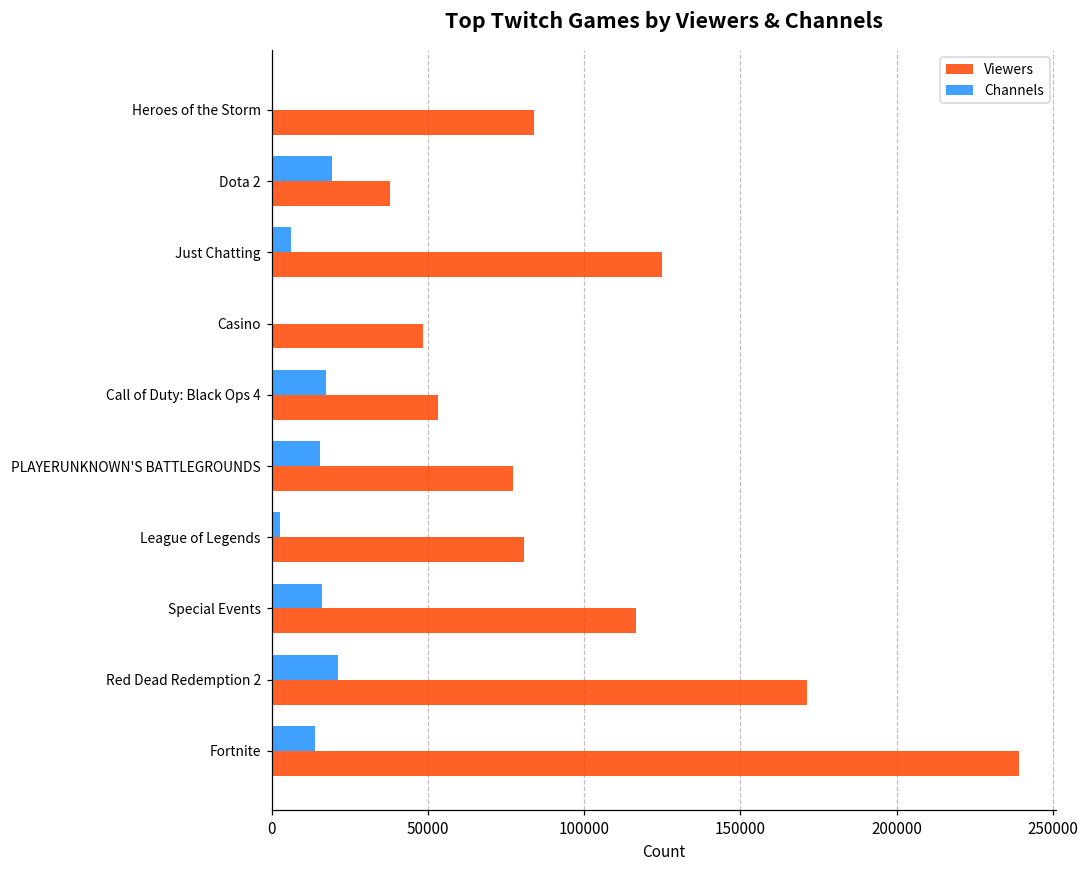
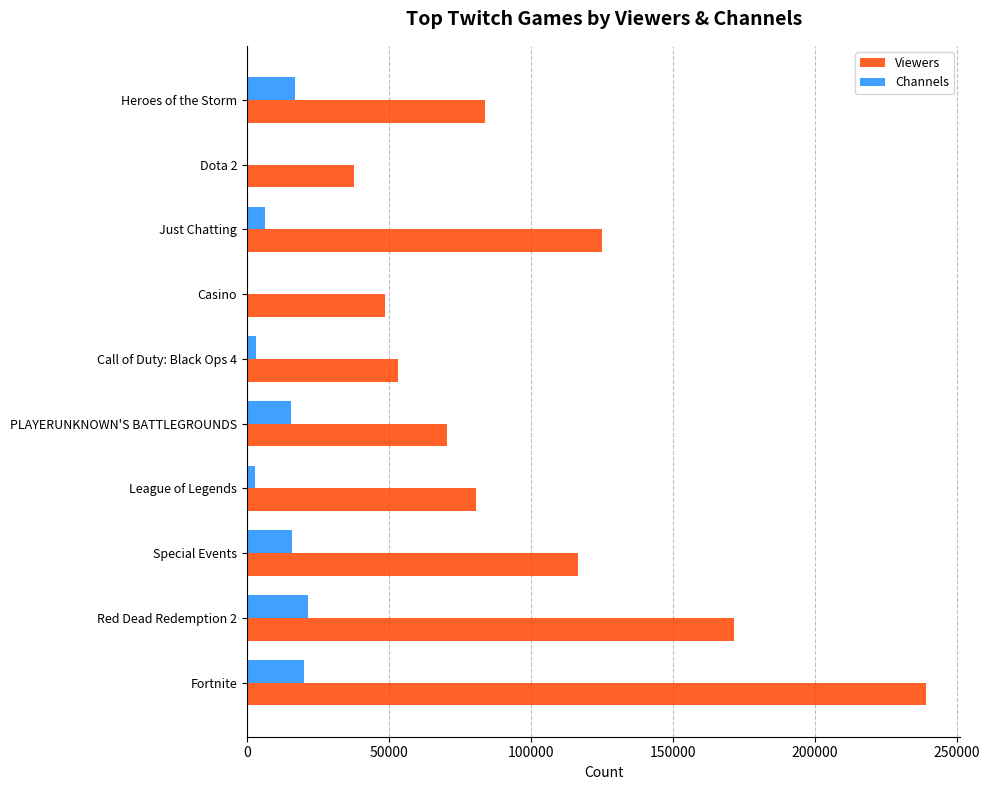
  {
    "Viewers": {
      "Heroes of the Storm": 84000,
      "Dota 2": 38000,
      "Just Chatting": 125000,
      "Casino": 49000,
      "Call of Duty: Black Ops 4": 53000,
-     "PLAYERUNKNOWN'S BATTLEGROUNDS": 77000,
+     "PLAYERUNKNOWN'S BATTLEGROUNDS": 70000,
      "League of Legends": 81000,
      "Special Events": 117000,
      "Red Dead Redemption 2": 171000,
      "Fortnite": 239000
    },
    "Channels": {
-     "Heroes of the Storm": 0,
-     "Dota 2": 19000,
+     "Heroes of the Storm": 17000,
+     "Dota 2": 1000,
      "Just Chatting": 6000,
-     "Call of Duty: Black Ops 4": 17000,
+     "Call of Duty: Black Ops 4": 3000,
      "PLAYERUNKNOWN'S BATTLEGROUNDS": 16000,
      "League of Legends": 3000,
      "Special Events": 16000,
      "Red Dead Redemption 2": 21000,
-     "Fortnite": 14000
+     "Fortnite": 20000
    }
  }
